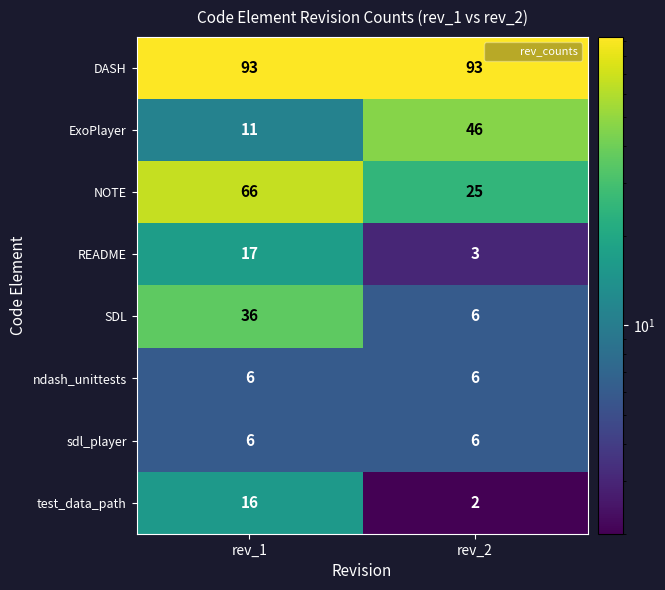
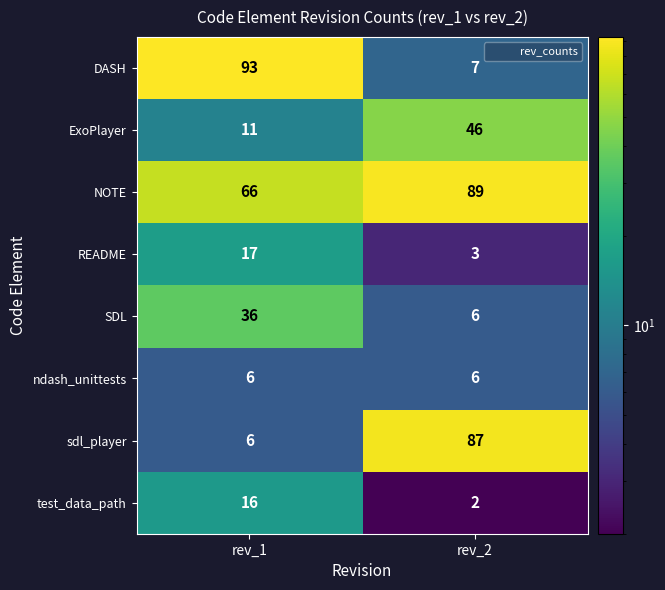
  {
    "DASH": {
      "rev_1": 93,
-     "rev_2": 93
+     "rev_2": 7
    },
    "ExoPlayer": {
      "rev_1": 11,
      "rev_2": 46
    },
    "NOTE": {
      "rev_1": 66,
-     "rev_2": 25
+     "rev_2": 89
    },
    "README": {
      "rev_1": 17,
      "rev_2": 3
    },
    "SDL": {
      "rev_1": 36,
      "rev_2": 6
    },
    "ndash_unittests": {
      "rev_1": 6,
      "rev_2": 6
    },
    "sdl_player": {
      "rev_1": 6,
-     "rev_2": 6
+     "rev_2": 87
    },
    "test_data_path": {
      "rev_1": 16,
      "rev_2": 2
    }
  }
